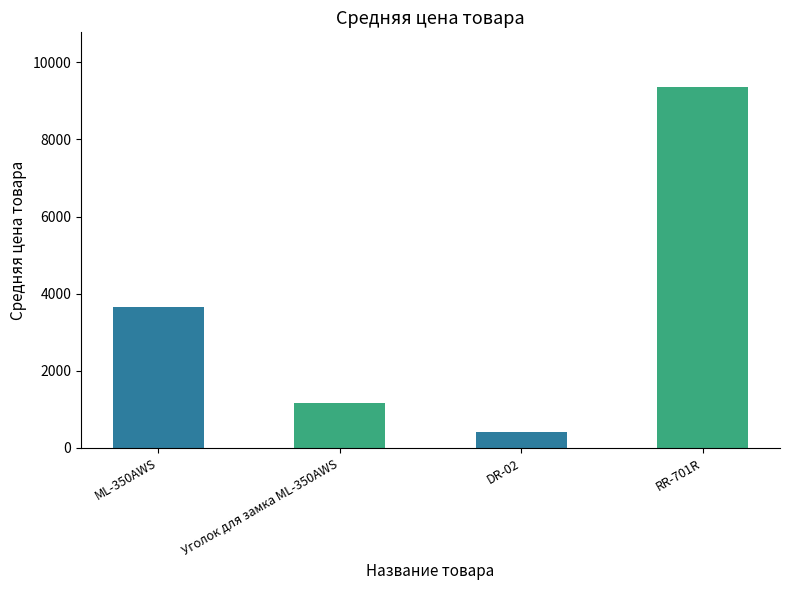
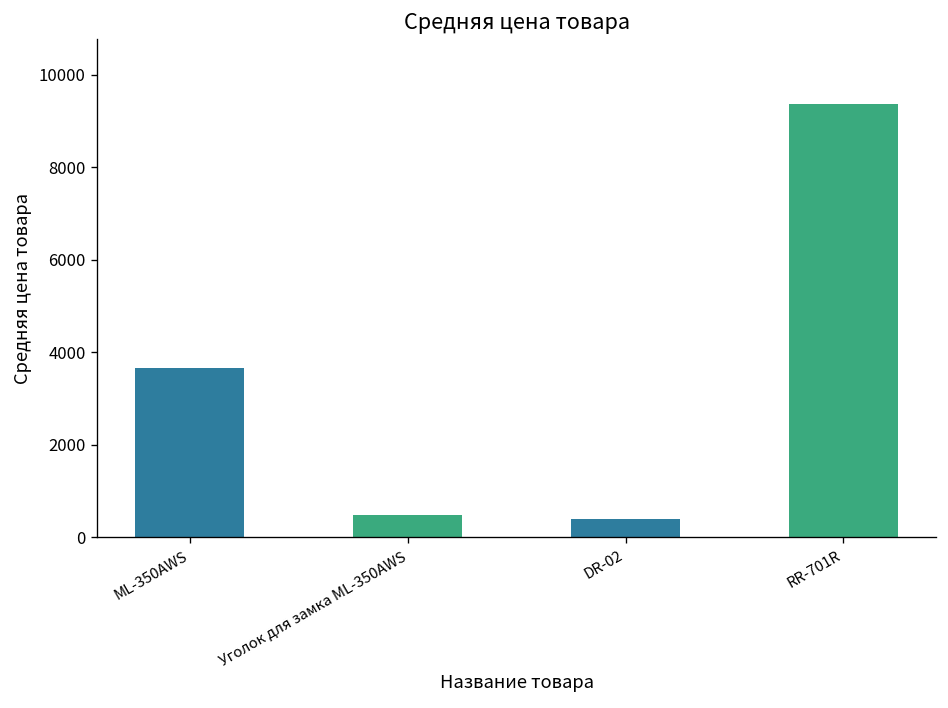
  {
    "ML-350AWS": 3700,
-   "Уголок для замка ML-350AWS": 1200,
+   "Уголок для замка ML-350AWS": 500,
    "DR-02": 400,
    "RR-701R": 9400
  }
